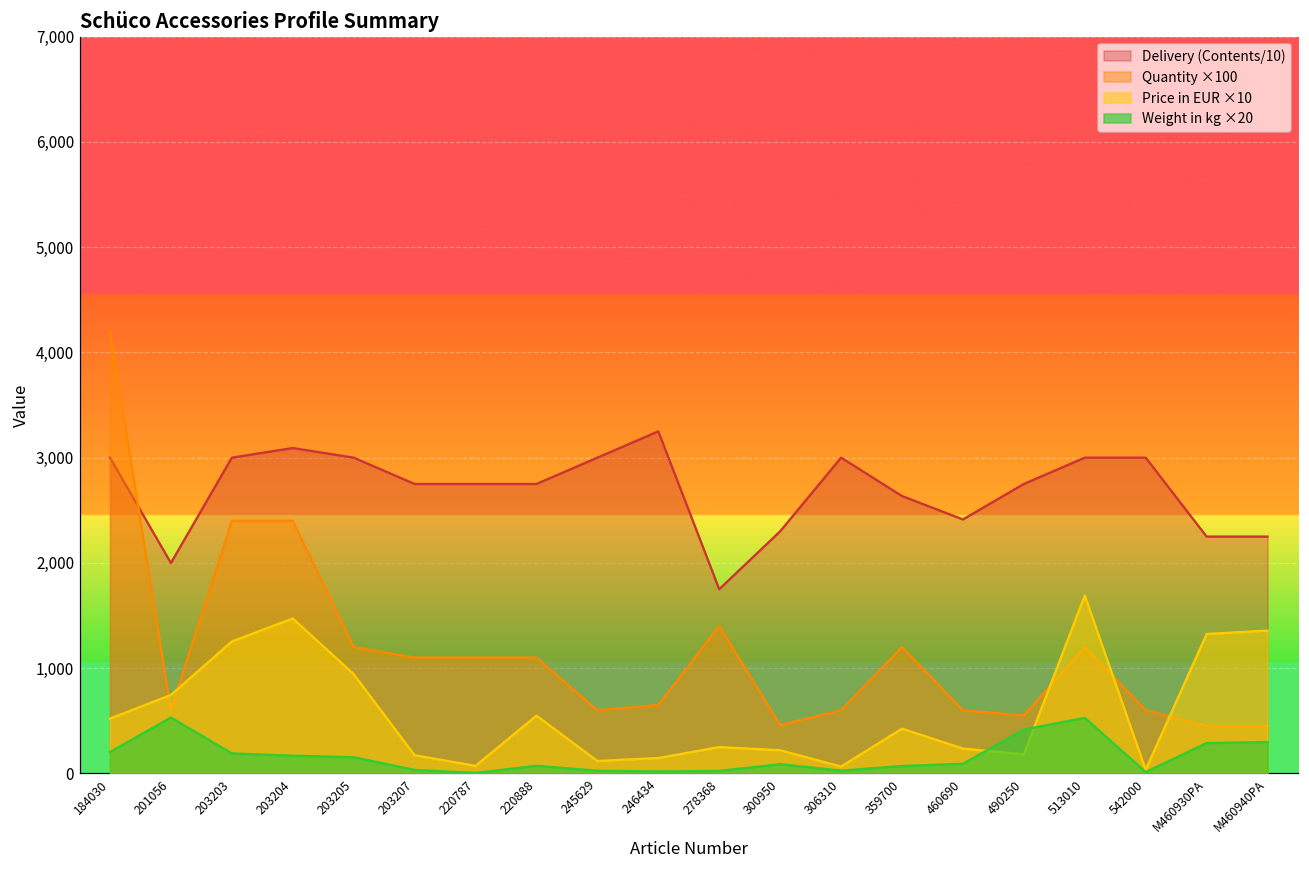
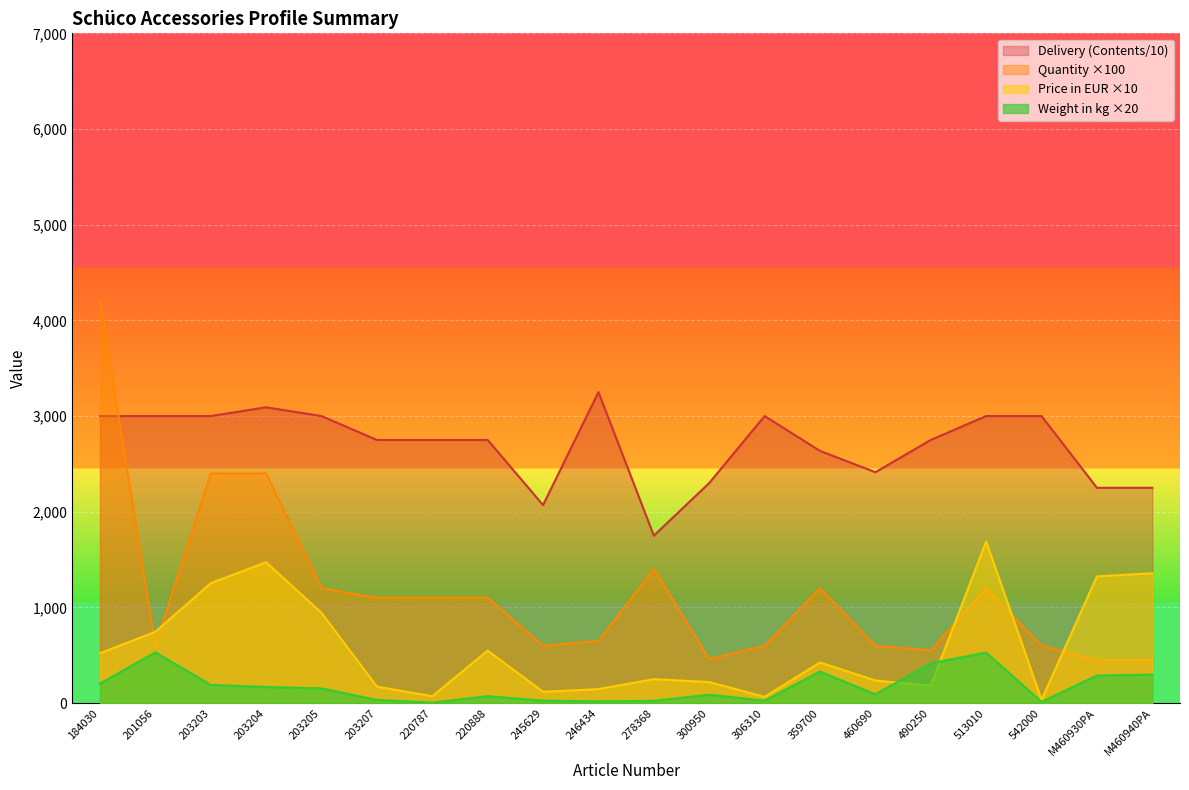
  {
    "Delivery (Contents/10)": {
      "184030": "3,000",
-     "201056": "2,000",
+     "201056": "3,000",
      "203203": "3,000",
      "203204": "3,100",
      "203205": "3,000",
      "203207": "2,800",
      "220787": "2,800",
      "220888": "2,800",
-     "245629": "3,000",
+     "245629": "2,100",
      "246434": "3,300",
      "278368": "1,800",
      "300950": "2,300",
      "306310": "3,000",
      "359700": "2,600",
      "460690": "2,400",
      "490250": "2,800",
      "513010": "3,000",
      "542000": "3,000",
      "M460930PA": "2,300",
      "M460940PA": "2,300"
    },
    "Weight in kg ×20": {
      "184030": "200",
      "201056": "500",
      "203203": "200",
      "203204": "200",
      "203205": "200",
      "203207": "0",
      "220787": "0",
      "220888": "100",
      "245629": "0",
      "246434": "0",
      "278368": "0",
      "300950": "100",
      "306310": "0",
-     "359700": "100",
+     "359700": "300",
      "460690": "100",
      "490250": "400",
      "513010": "500",
      "M460930PA": "300",
      "M460940PA": "300"
    }
  }
